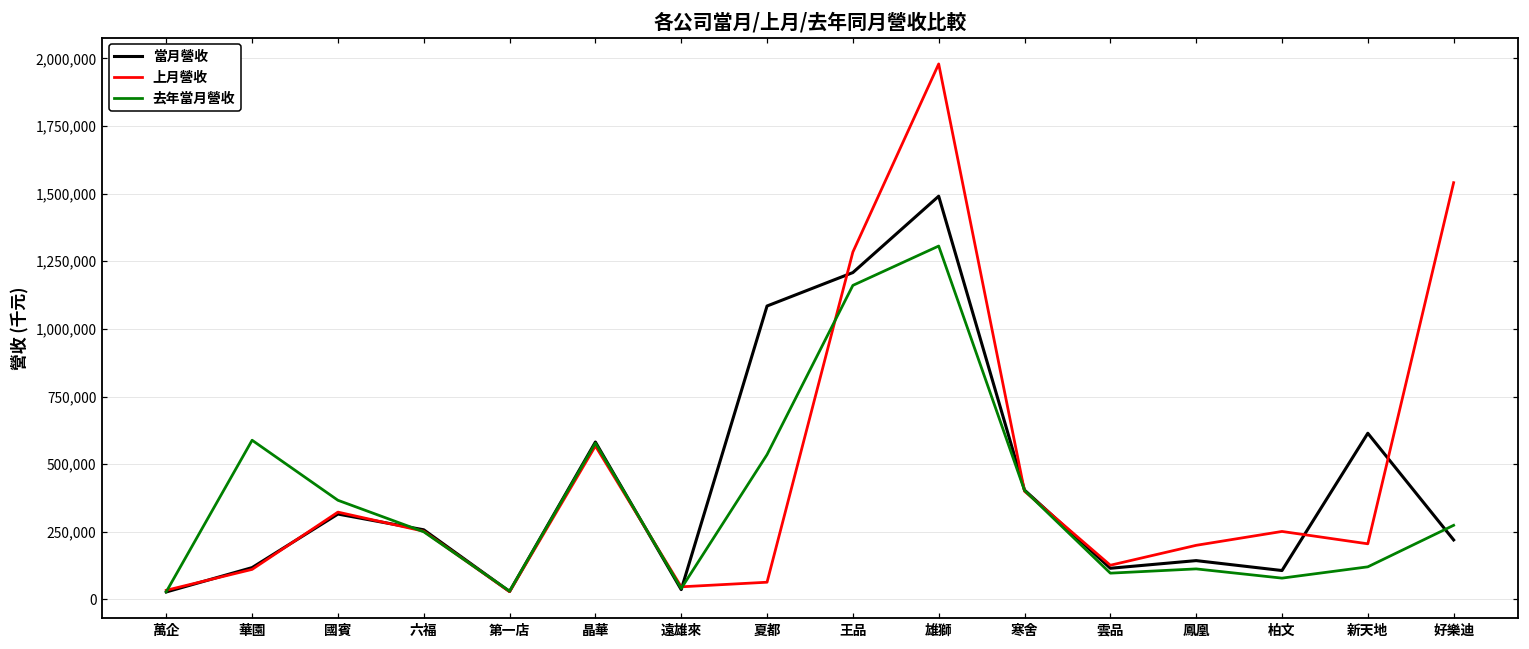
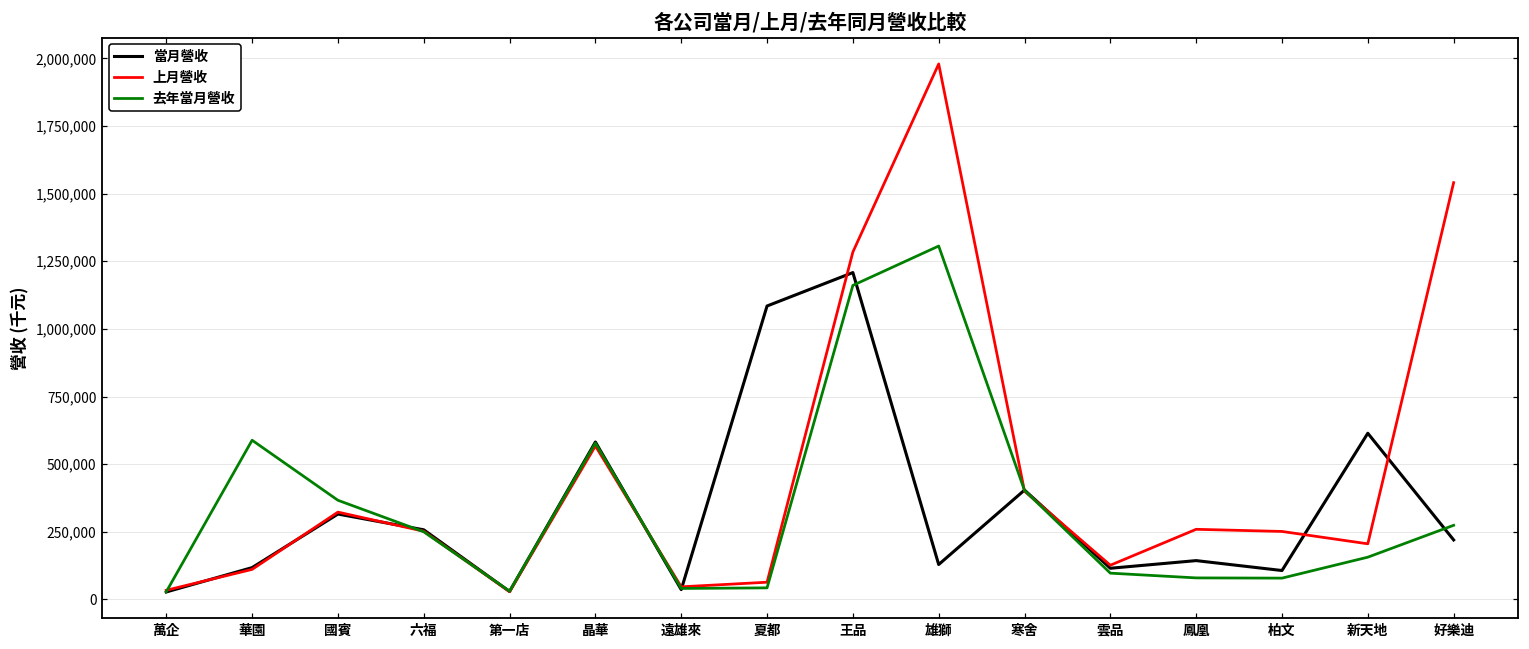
  {
    "當月營收": {
      "夏都": "1,080,000",
      "王品": "1,210,000",
-     "雄獅": "1,490,000",
+     "雄獅": "130,000",
      "雲品": "120,000",
      "鳳凰": "140,000",
      "柏文": "110,000",
      "新天地": "610,000",
      "好樂迪": "220,000"
    },
    "上月營收": {
      "晶華": "570,000",
      "夏都": "60,000",
      "王品": "1,280,000",
      "雄獅": "1,980,000",
      "雲品": "130,000",
-     "鳳凰": "200,000",
+     "鳳凰": "260,000",
      "柏文": "250,000",
      "新天地": "210,000",
      "好樂迪": "1,540,000"
    },
    "去年當月營收": {
      "華園": "590,000",
      "國賓": "370,000",
-     "夏都": "540,000",
+     "夏都": "40,000",
      "王品": "1,160,000",
      "雄獅": "1,310,000",
      "雲品": "100,000",
-     "鳳凰": "110,000",
+     "鳳凰": "80,000",
      "柏文": "80,000",
-     "新天地": "120,000",
+     "新天地": "160,000",
      "好樂迪": "270,000"
    }
  }
